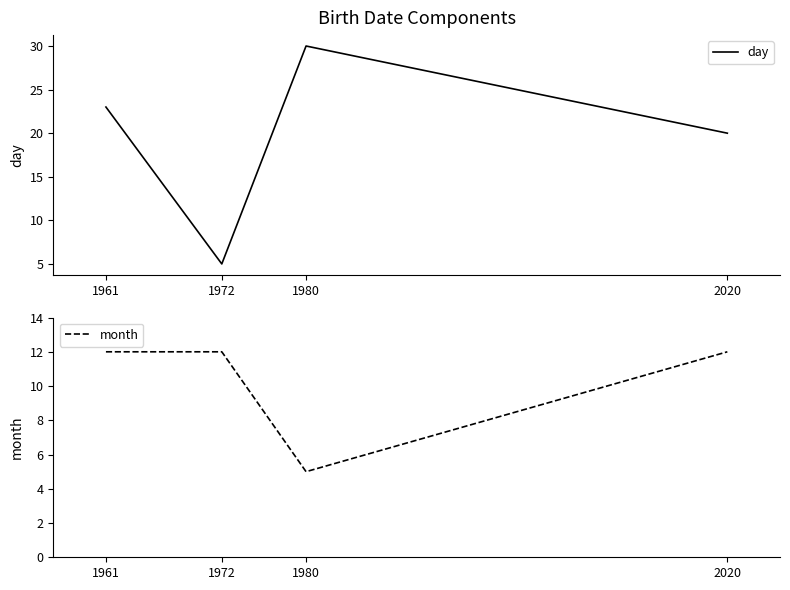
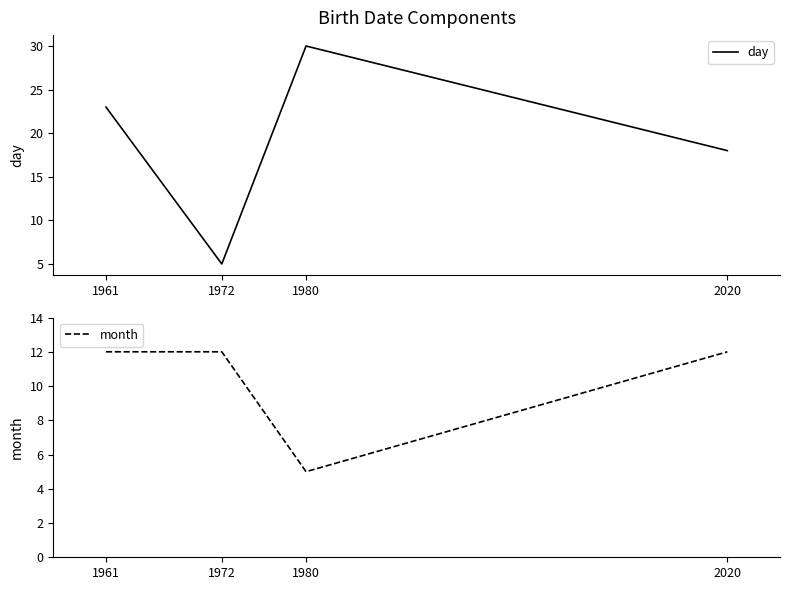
  {
    "Birth Date Components": {
      "1961": 23,
      "1972": 5,
      "1980": 30,
-     "2020": 20
+     "2020": 18
    }
  }
